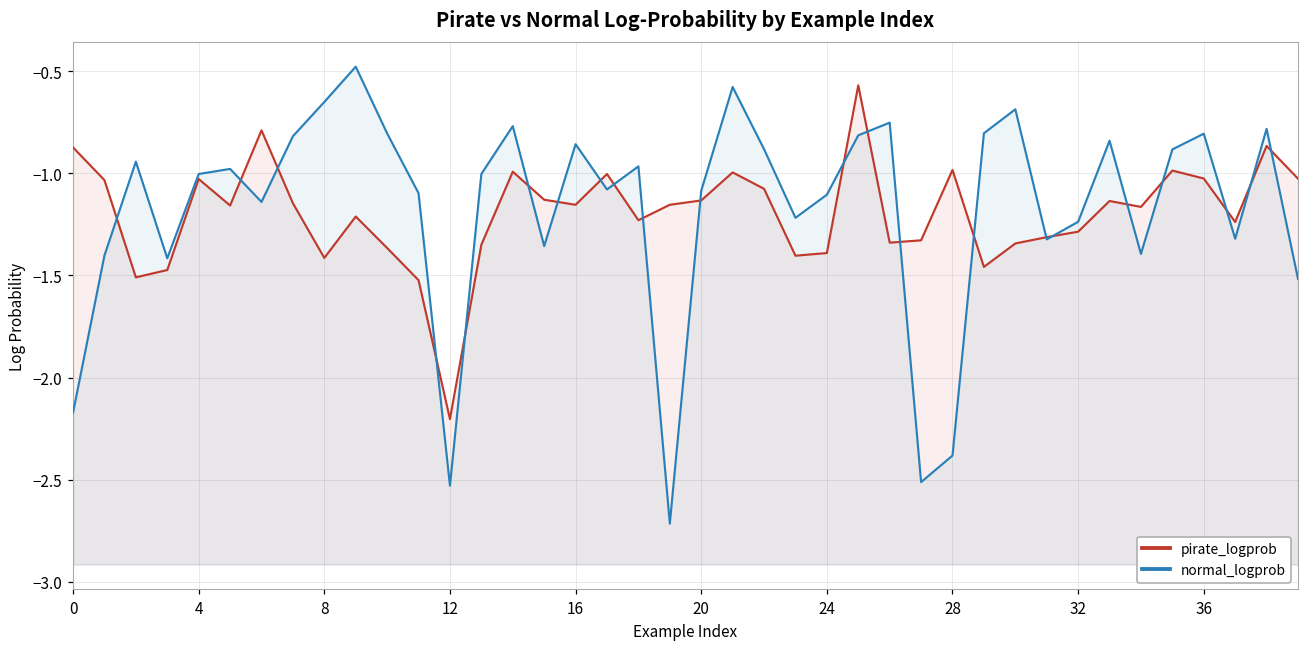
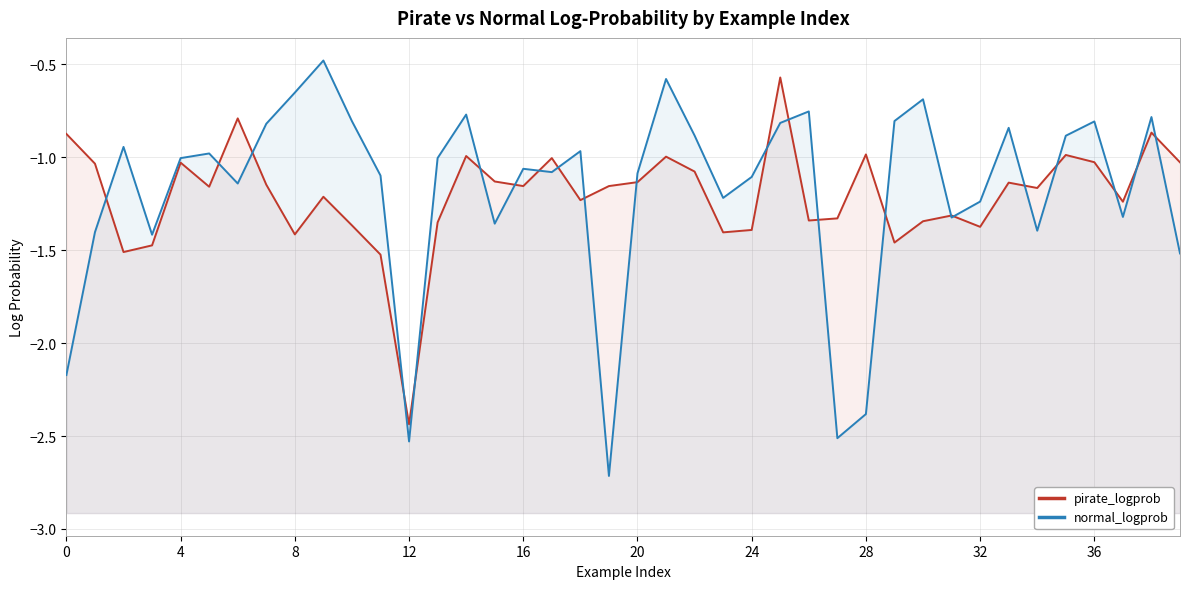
  {
    "pirate_logprob": {
      "0": -0.87,
      "4": -1.03,
      "8": -1.41,
-     "12": -2.20,
+     "12": -2.44,
      "16": -1.15,
      "20": -1.13,
      "24": -1.39,
      "28": -0.98,
-     "32": -1.29,
+     "32": -1.37,
      "36": -1.03
    },
    "normal_logprob": {
      "0": -2.17,
      "4": -1.00,
      "8": -0.65,
      "12": -2.53,
-     "16": -0.86,
+     "16": -1.06,
      "20": -1.09,
      "24": -1.11,
      "28": -2.38,
      "32": -1.24,
      "36": -0.81
    }
  }
